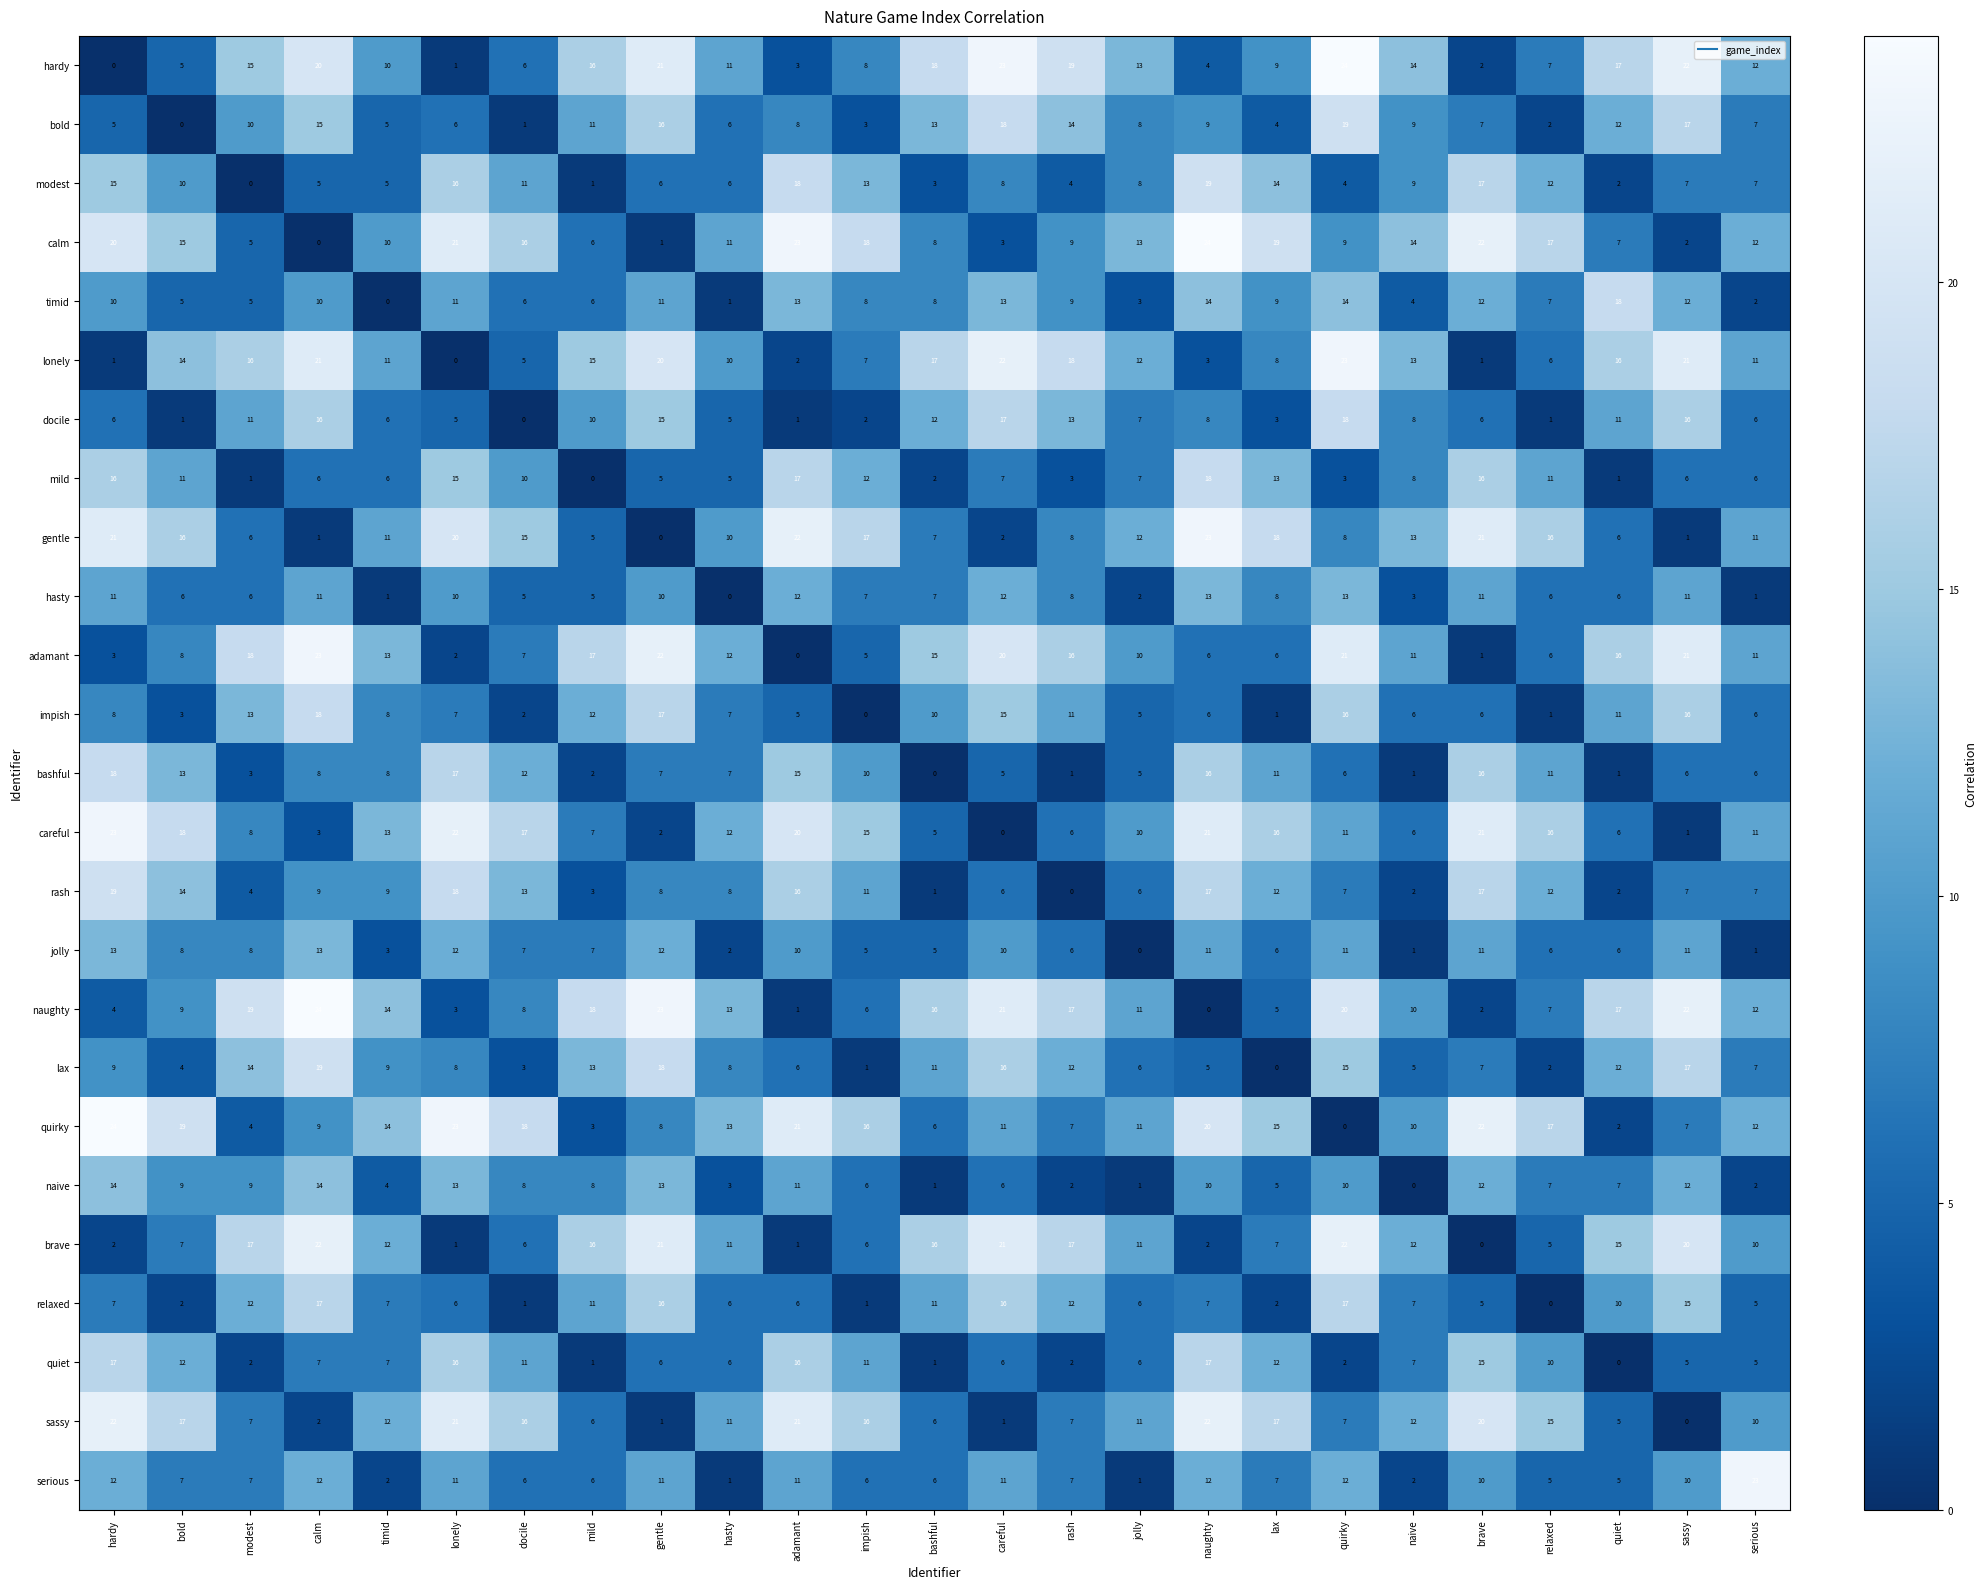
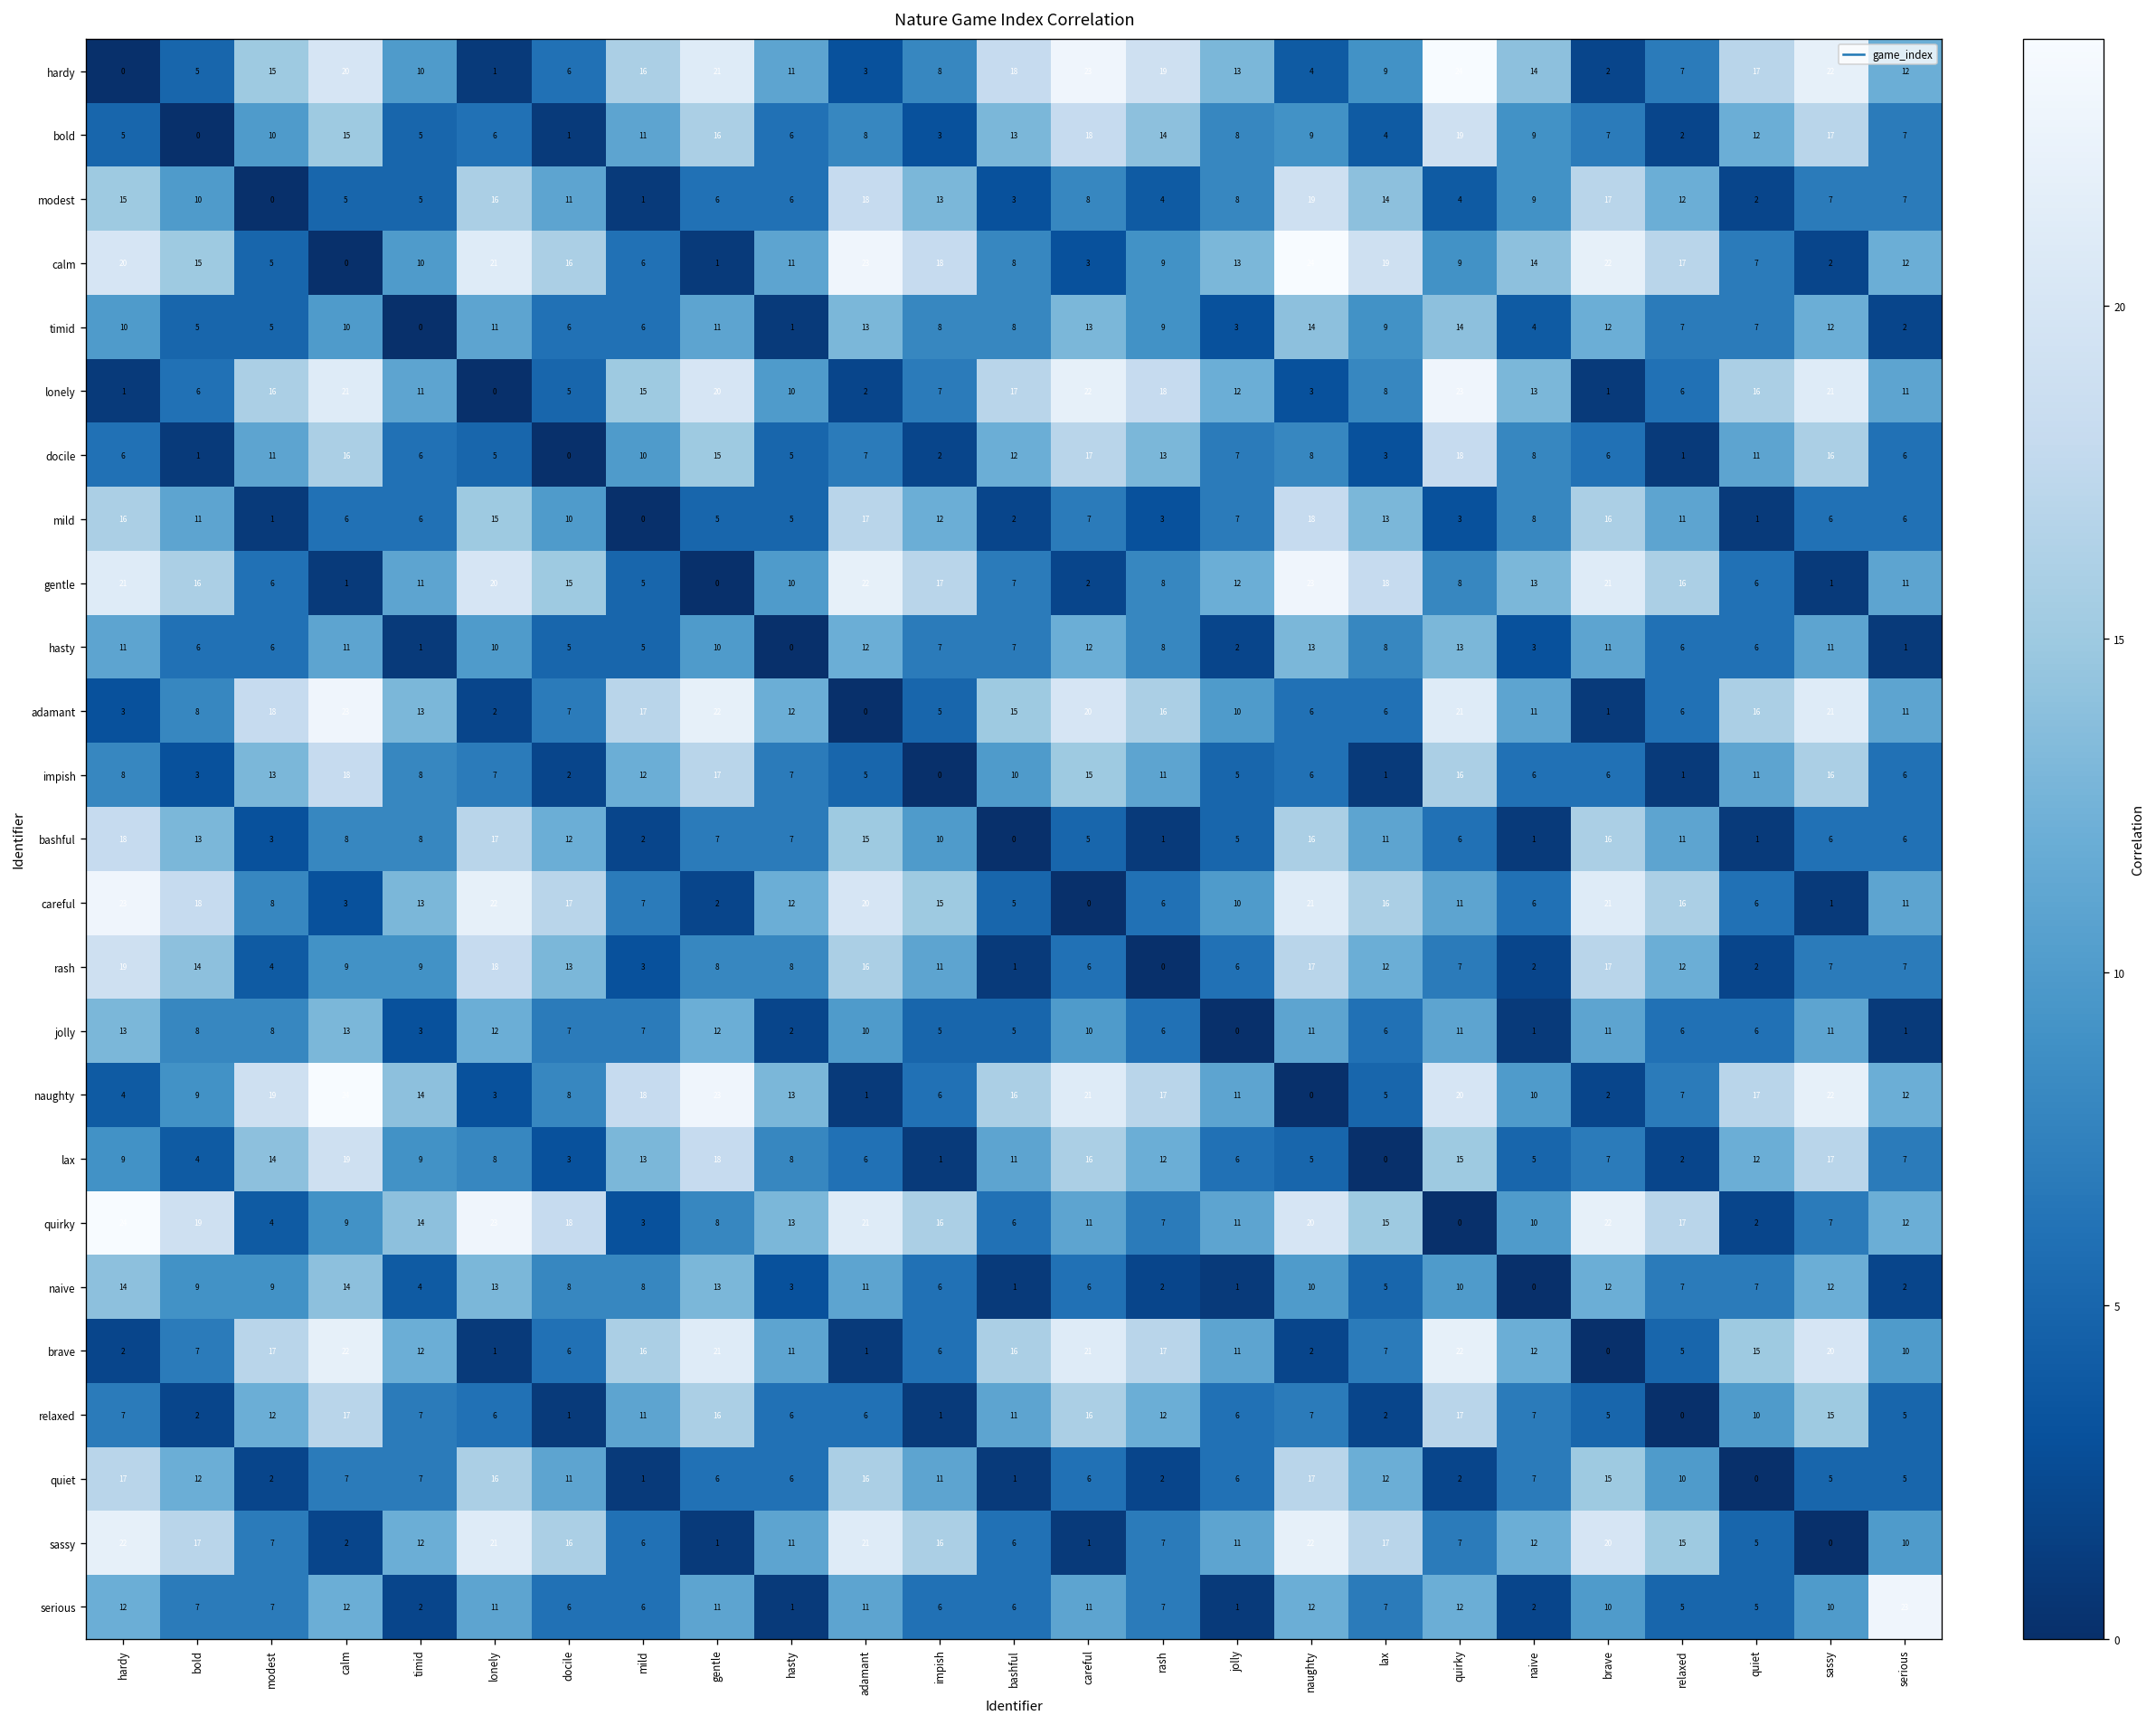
  {
    "timid": {
      "hardy": 10,
      "bold": 5,
      "modest": 5,
      "calm": 10,
      "timid": 0,
      "lonely": 11,
      "docile": 6,
      "mild": 6,
      "gentle": 11,
      "hasty": 1,
      "adamant": 13,
      "impish": 8,
      "bashful": 8,
      "careful": 13,
      "rash": 9,
      "jolly": 3,
      "naughty": 14,
      "lax": 9,
      "quirky": 14,
      "naive": 4,
      "brave": 12,
      "relaxed": 7,
-     "quiet": 18,
+     "quiet": 7,
      "sassy": 12,
      "serious": 2
    },
    "lonely": {
      "hardy": 1,
-     "bold": 14,
+     "bold": 6,
      "modest": 16,
      "timid": 11,
      "lonely": 0,
      "docile": 5,
      "mild": 15,
      "hasty": 10,
      "adamant": 2,
      "impish": 7,
      "bashful": 17,
      "rash": 18,
      "jolly": 12,
      "naughty": 3,
      "lax": 8,
      "naive": 13,
      "brave": 1,
      "relaxed": 6,
      "quiet": 16,
      "serious": 11
    },
    "docile": {
      "hardy": 6,
      "bold": 1,
      "modest": 11,
      "calm": 16,
      "timid": 6,
      "lonely": 5,
      "docile": 0,
      "mild": 10,
      "gentle": 15,
      "hasty": 5,
-     "adamant": 1,
+     "adamant": 7,
      "impish": 2,
      "bashful": 12,
      "careful": 17,
      "rash": 13,
      "jolly": 7,
      "naughty": 8,
      "lax": 3,
      "quirky": 18,
      "naive": 8,
      "brave": 6,
      "relaxed": 1,
      "quiet": 11,
      "sassy": 16,
      "serious": 6
    }
  }
